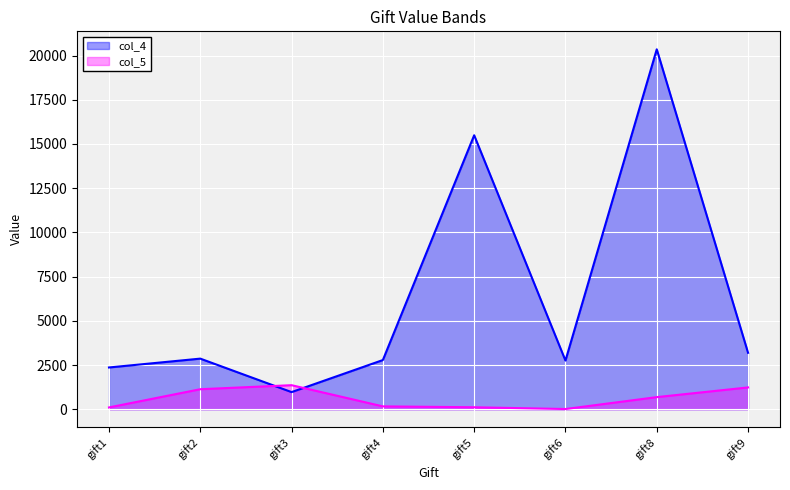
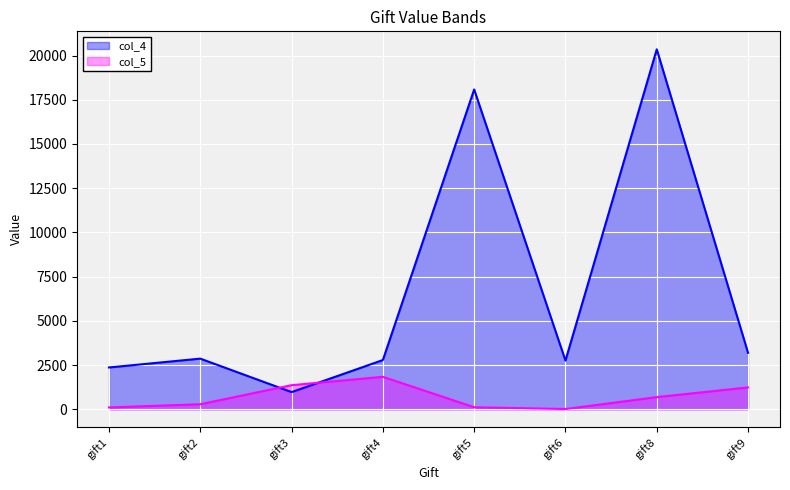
  {
    "col_4": {
      "gift1": 2400,
      "gift2": 2900,
      "gift3": 1000,
      "gift4": 2800,
-     "gift5": 15500,
+     "gift5": 18100,
      "gift6": 2800,
      "gift8": 20400,
      "gift9": 3200
    },
    "col_5": {
      "gift1": 100,
-     "gift2": 1100,
+     "gift2": 300,
      "gift3": 1400,
-     "gift4": 200,
+     "gift4": 1800,
      "gift5": 100,
      "gift6": 0,
      "gift8": 700,
      "gift9": 1200
    }
  }
